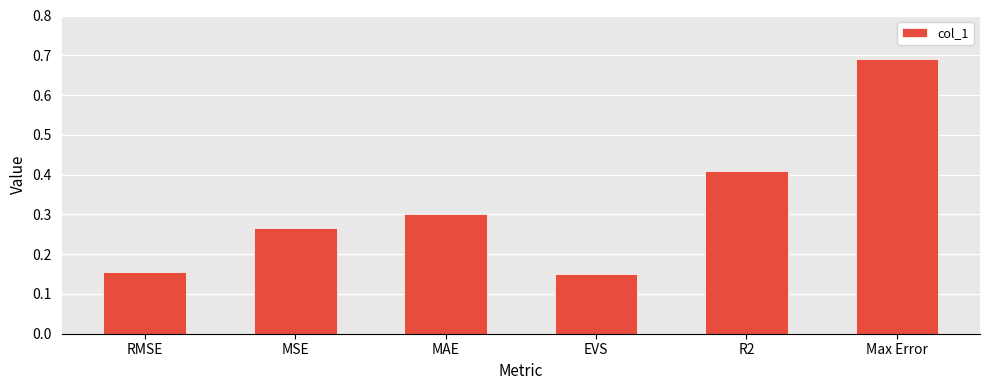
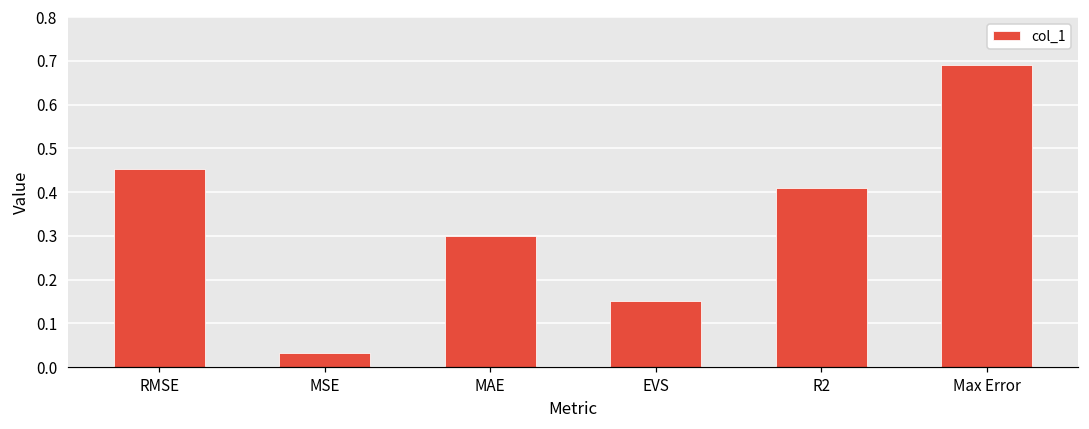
  {
-   "RMSE": 0.15,
-   "MSE": 0.27,
+   "RMSE": 0.45,
+   "MSE": 0.03,
    "MAE": 0.30,
    "EVS": 0.15,
    "R2": 0.41,
    "Max Error": 0.69
  }
